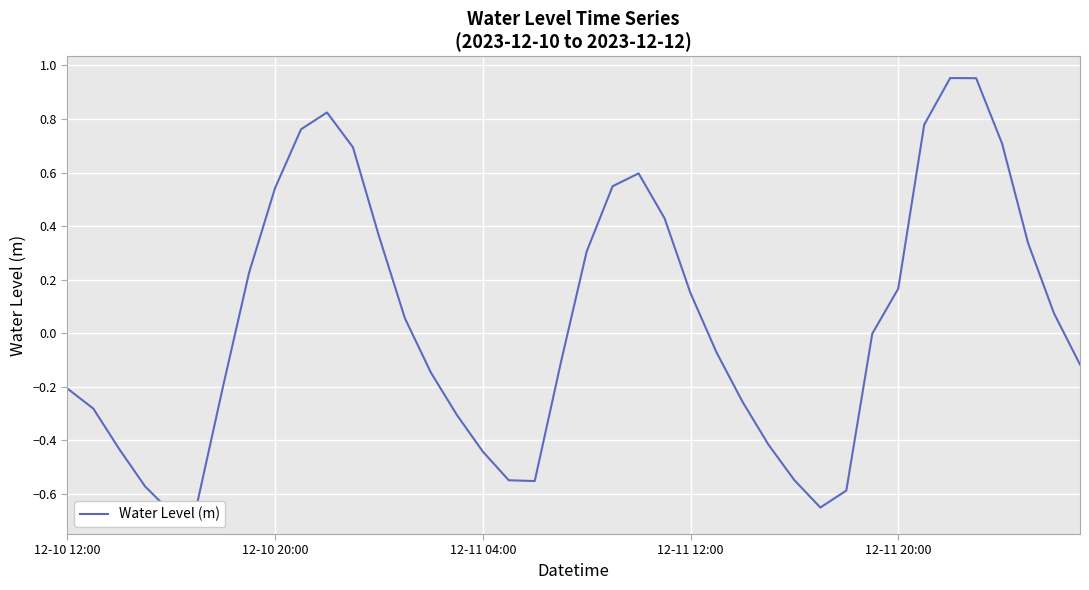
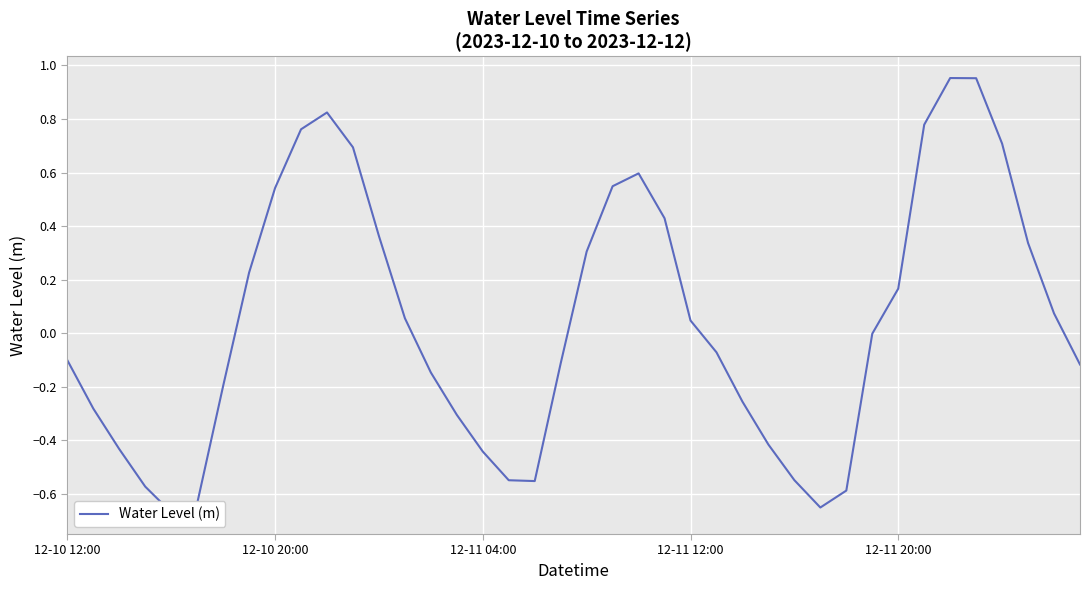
  {
-   "12-10 12:00": -0.21,
+   "12-10 12:00": -0.10,
    "12-10 20:00": 0.54,
    "12-11 04:00": -0.44,
-   "12-11 12:00": 0.15,
+   "12-11 12:00": 0.05,
    "12-11 20:00": 0.17
  }
